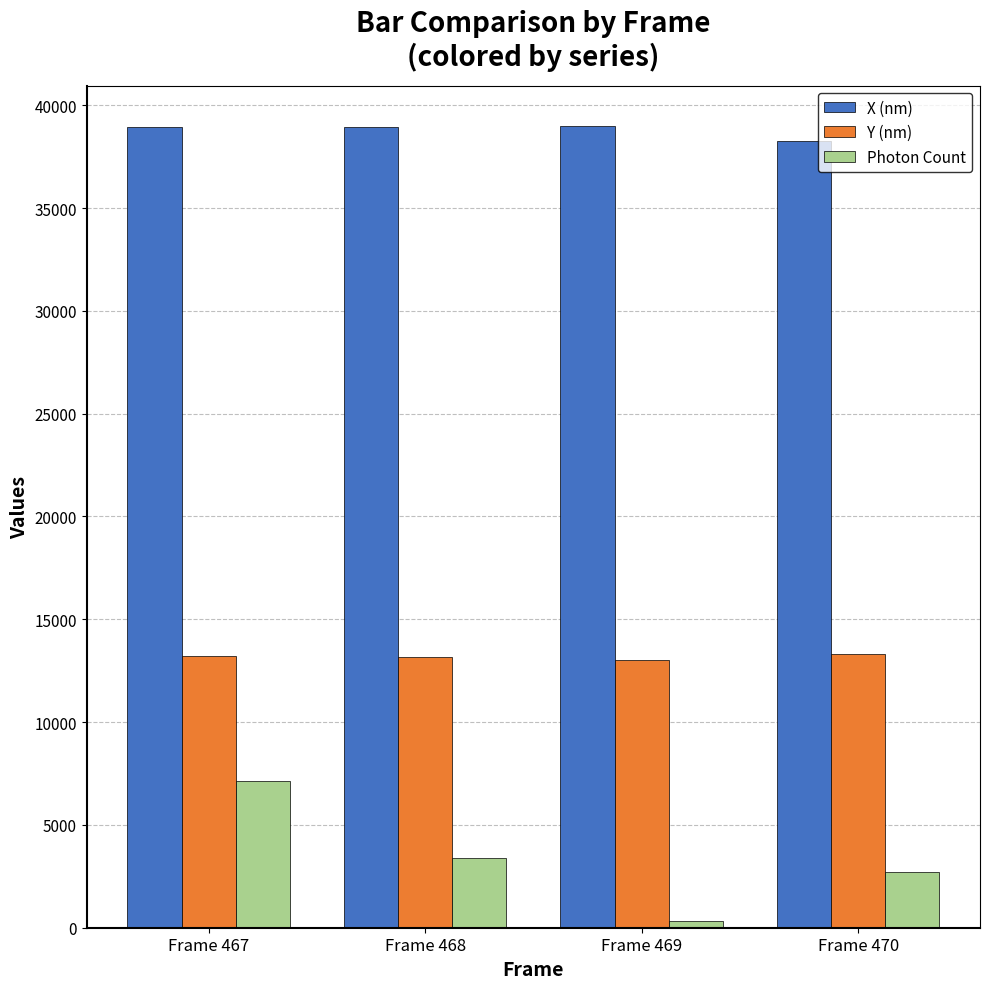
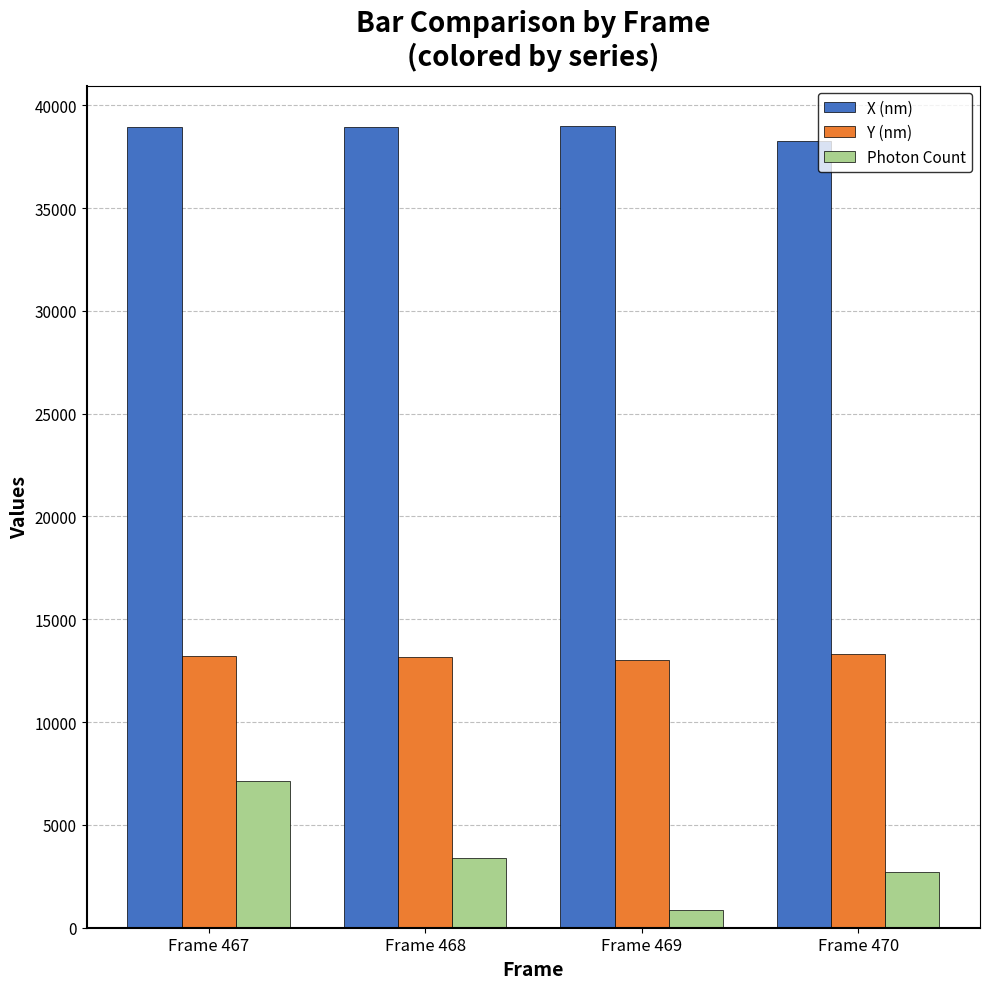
  {
    "X (nm)": {
      "Frame 467": 38900,
      "Frame 468": 38900,
      "Frame 469": 39000,
      "Frame 470": 38300
    },
    "Y (nm)": {
      "Frame 467": 13200,
      "Frame 468": 13200,
      "Frame 469": 13000,
      "Frame 470": 13300
    },
    "Photon Count": {
      "Frame 467": 7100,
      "Frame 468": 3400,
-     "Frame 469": 300,
+     "Frame 469": 900,
      "Frame 470": 2700
    }
  }
